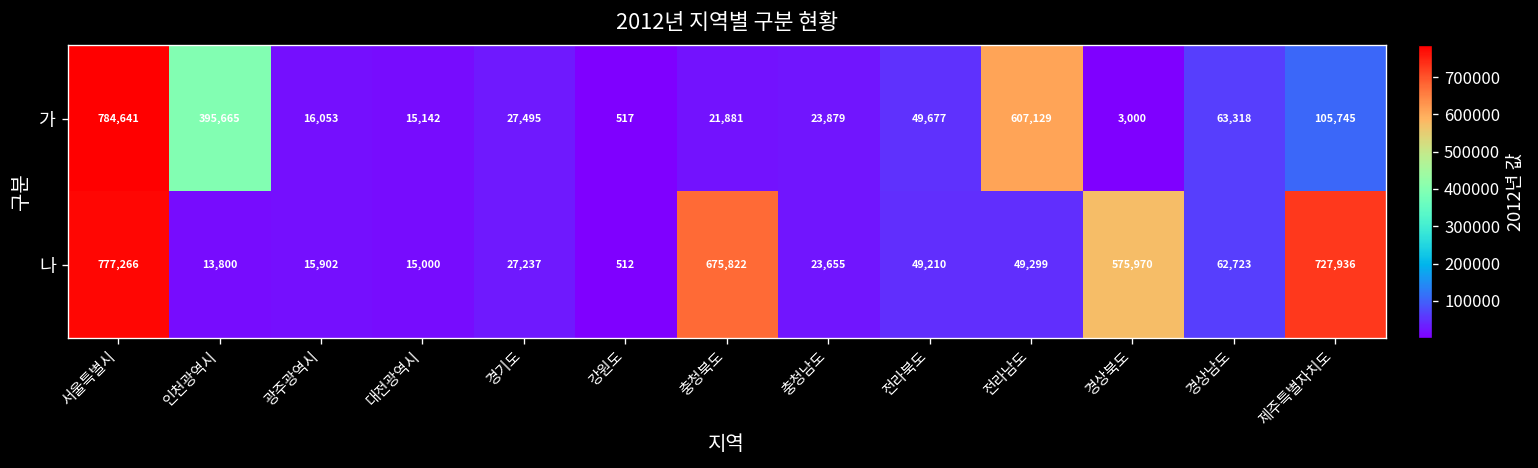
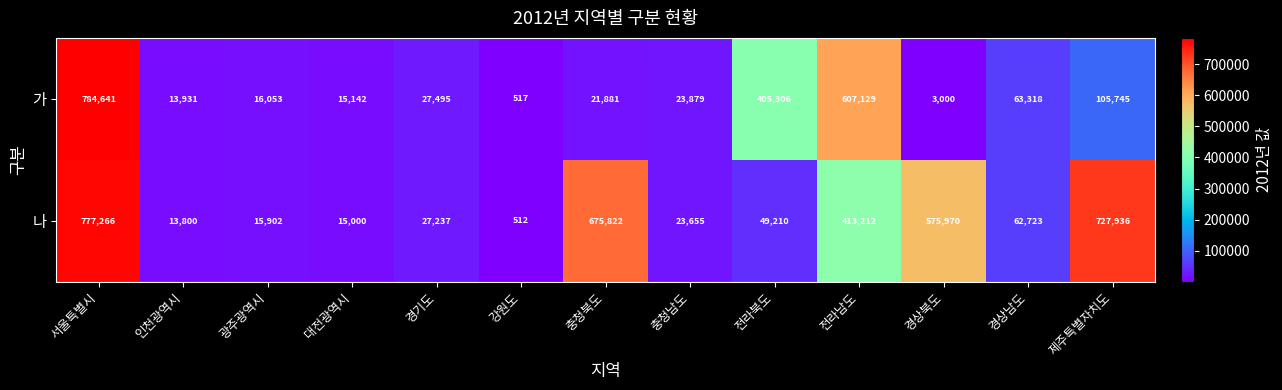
  {
    "가": {
      "서울특별시": "784,641",
-     "인천광역시": "395,665",
+     "인천광역시": "13,931",
      "광주광역시": "16,053",
      "대전광역시": "15,142",
      "경기도": "27,495",
      "강원도": "517",
      "충청북도": "21,881",
      "충청남도": "23,879",
-     "전라북도": "49,677",
+     "전라북도": "405,306",
      "전라남도": "607,129",
      "경상북도": "3,000",
      "경상남도": "63,318",
      "제주특별자치도": "105,745"
    },
    "나": {
      "서울특별시": "777,266",
      "인천광역시": "13,800",
      "광주광역시": "15,902",
      "대전광역시": "15,000",
      "경기도": "27,237",
      "강원도": "512",
      "충청북도": "675,822",
      "충청남도": "23,655",
      "전라북도": "49,210",
-     "전라남도": "49,299",
+     "전라남도": "413,212",
      "경상북도": "575,970",
      "경상남도": "62,723",
      "제주특별자치도": "727,936"
    }
  }
